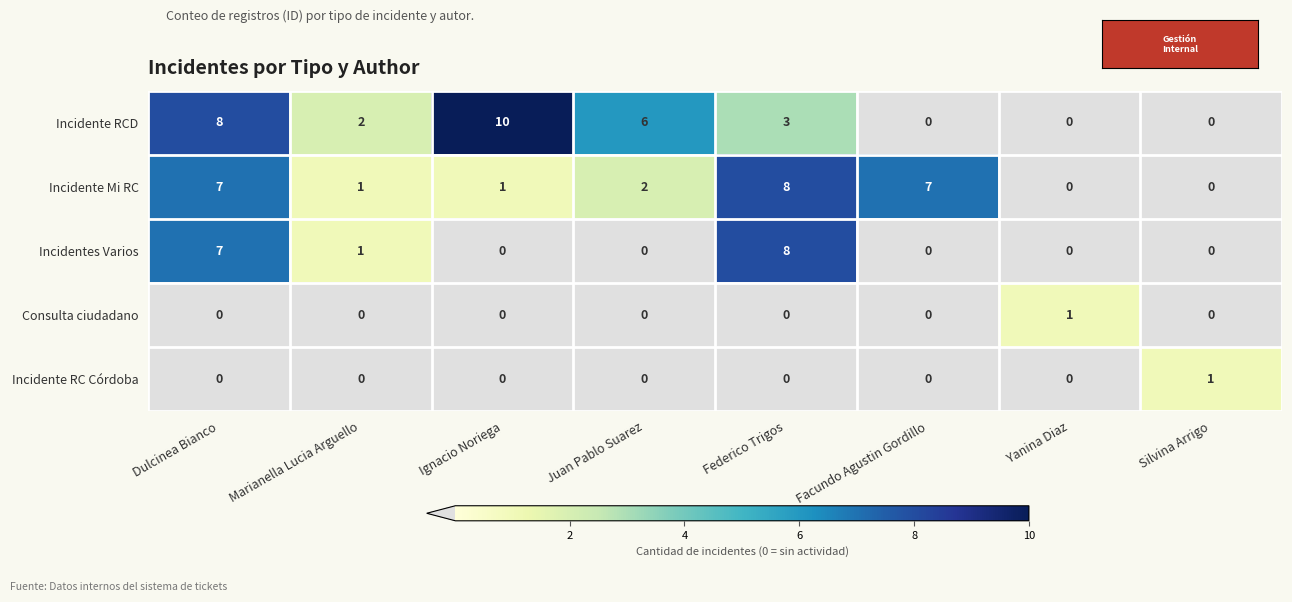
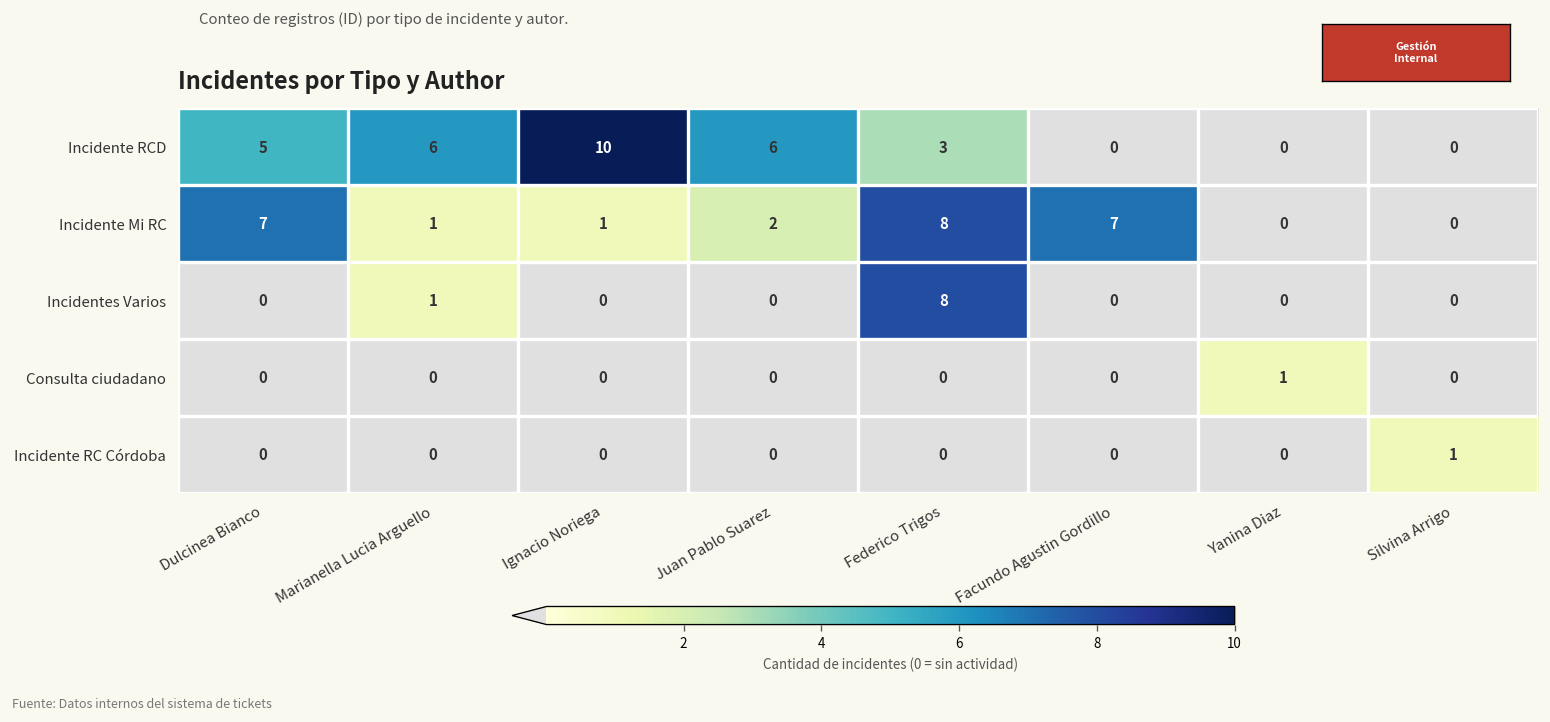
  {
    "Incidente RCD": {
-     "Dulcinea Bianco": 8,
-     "Marianella Lucia Arguello": 2,
+     "Dulcinea Bianco": 5,
+     "Marianella Lucia Arguello": 6,
      "Ignacio Noriega": 10,
      "Juan Pablo Suarez": 6,
      "Federico Trigos": 3,
      "Facundo Agustin Gordillo": 0,
      "Yanina Diaz": 0,
      "Silvina Arrigo": 0
    },
    "Incidente Mi RC": {
      "Dulcinea Bianco": 7,
      "Marianella Lucia Arguello": 1,
      "Ignacio Noriega": 1,
      "Juan Pablo Suarez": 2,
      "Federico Trigos": 8,
      "Facundo Agustin Gordillo": 7,
      "Yanina Diaz": 0,
      "Silvina Arrigo": 0
    },
    "Incidentes Varios": {
-     "Dulcinea Bianco": 7,
+     "Dulcinea Bianco": 0,
      "Marianella Lucia Arguello": 1,
      "Ignacio Noriega": 0,
      "Juan Pablo Suarez": 0,
      "Federico Trigos": 8,
      "Facundo Agustin Gordillo": 0,
      "Yanina Diaz": 0,
      "Silvina Arrigo": 0
    },
    "Consulta ciudadano": {
      "Dulcinea Bianco": 0,
      "Marianella Lucia Arguello": 0,
      "Ignacio Noriega": 0,
      "Juan Pablo Suarez": 0,
      "Federico Trigos": 0,
      "Facundo Agustin Gordillo": 0,
      "Yanina Diaz": 1,
      "Silvina Arrigo": 0
    },
    "Incidente RC Córdoba": {
      "Dulcinea Bianco": 0,
      "Marianella Lucia Arguello": 0,
      "Ignacio Noriega": 0,
      "Juan Pablo Suarez": 0,
      "Federico Trigos": 0,
      "Facundo Agustin Gordillo": 0,
      "Yanina Diaz": 0,
      "Silvina Arrigo": 1
    }
  }
